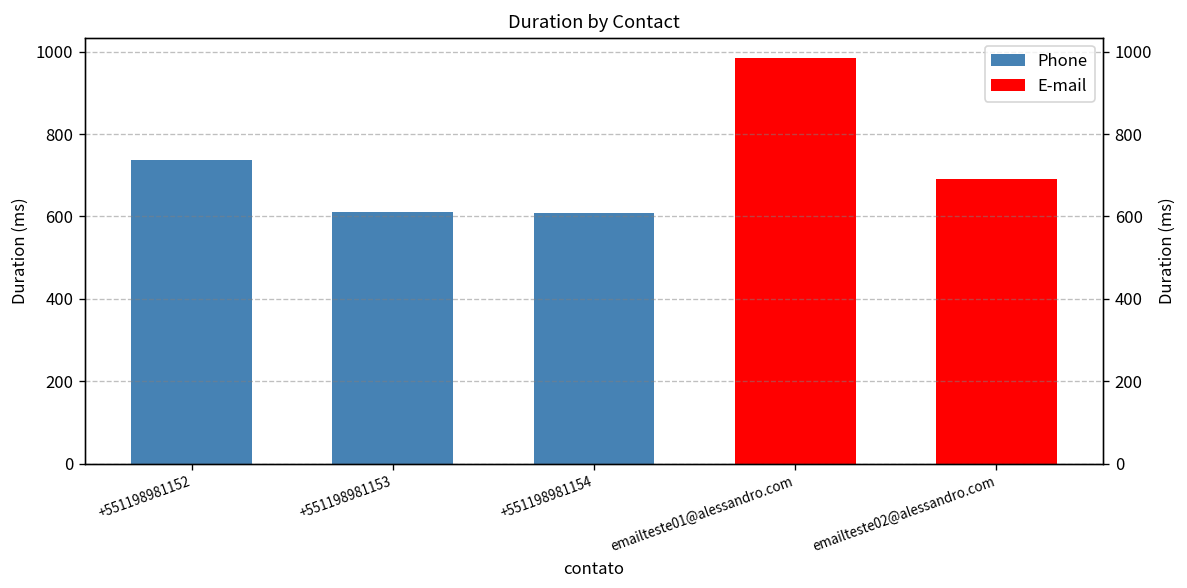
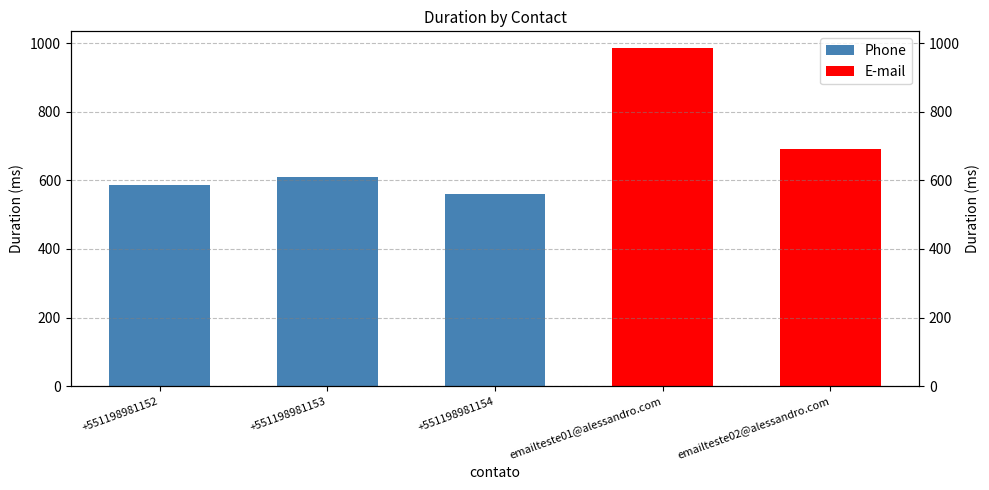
  {
-   "+551198981152": 740,
+   "+551198981152": 590,
    "+551198981153": 610,
-   "+551198981154": 610,
+   "+551198981154": 560,
    "emailteste01@alessandro.com": 990,
    "emailteste02@alessandro.com": 690
  }
